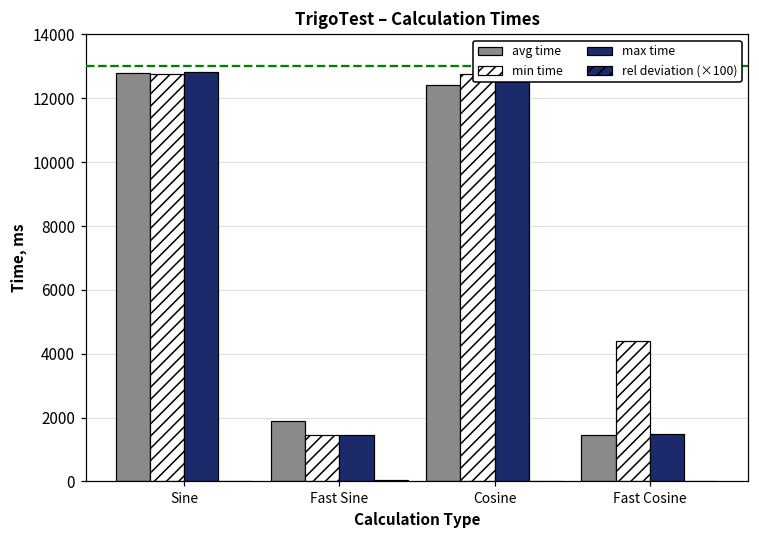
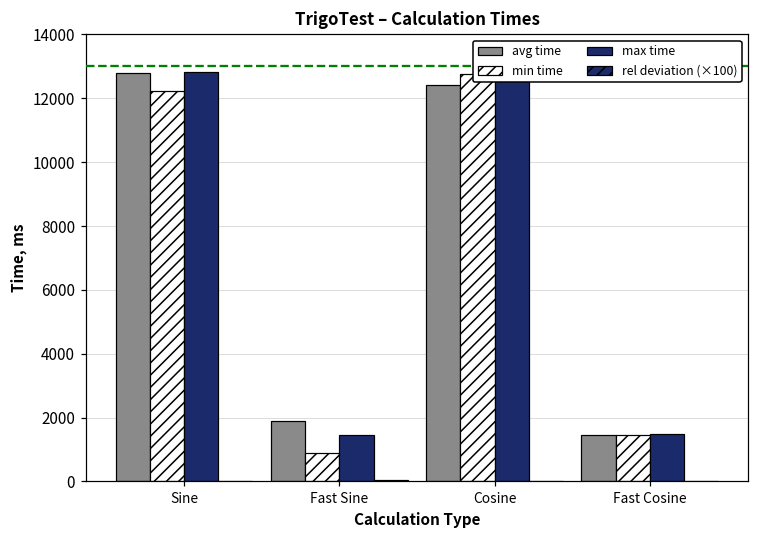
  {
    "avg time": {
      "Sine": 12800,
      "Fast Sine": 1900,
      "Cosine": 12400,
      "Fast Cosine": 1500
    },
    "min time": {
-     "Sine": 12700,
-     "Fast Sine": 1500,
-     "Fast Cosine": 4400
+     "Sine": 12200,
+     "Fast Sine": 900,
+     "Fast Cosine": 1500
    }
  }
